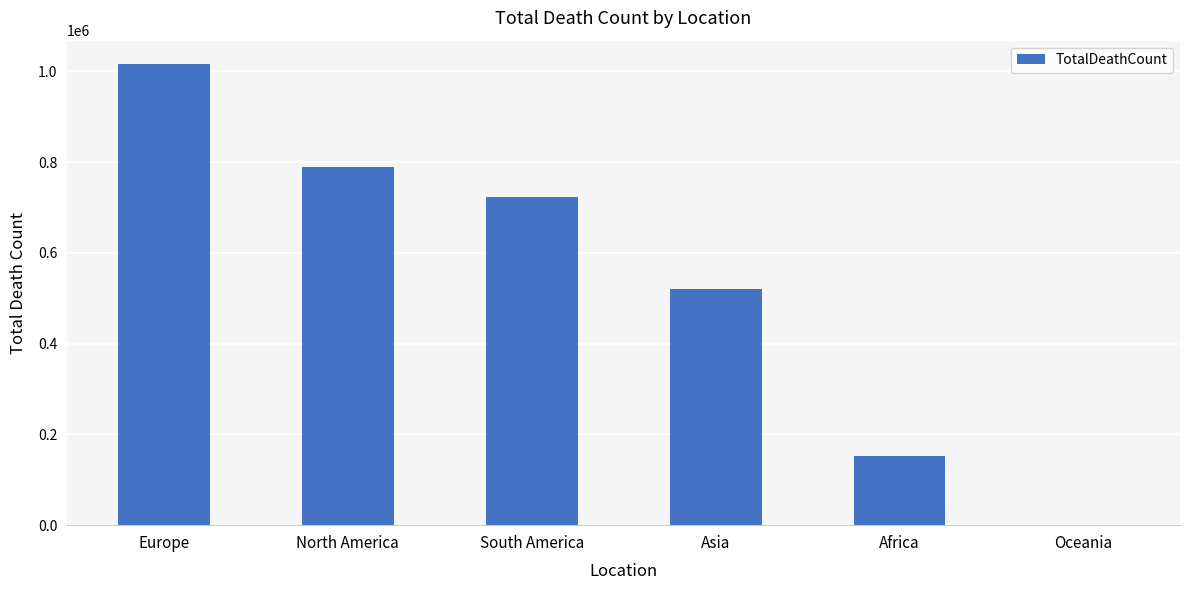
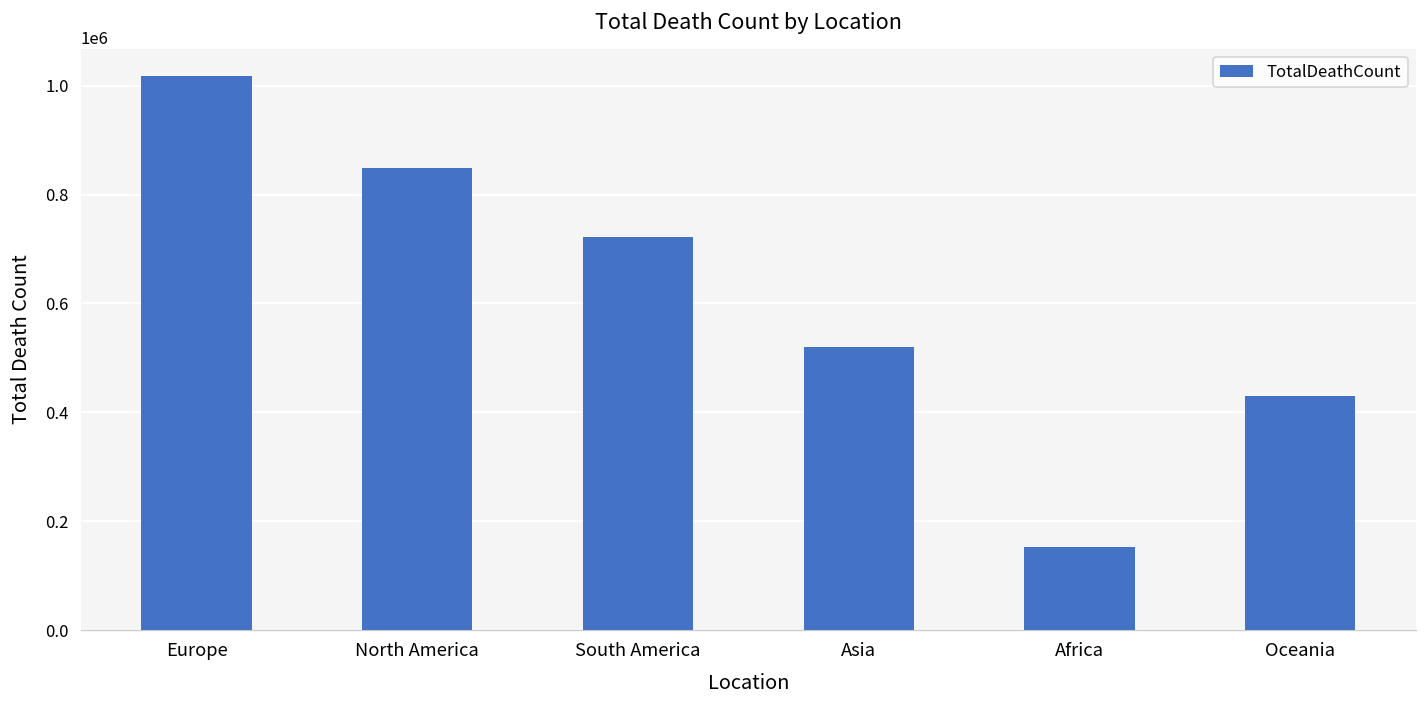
  {
    "Europe": 1020000,
-   "North America": 790000,
+   "North America": 850000,
    "South America": 720000,
    "Asia": 520000,
    "Africa": 150000,
-   "Oceania": 0
+   "Oceania": 430000
  }
